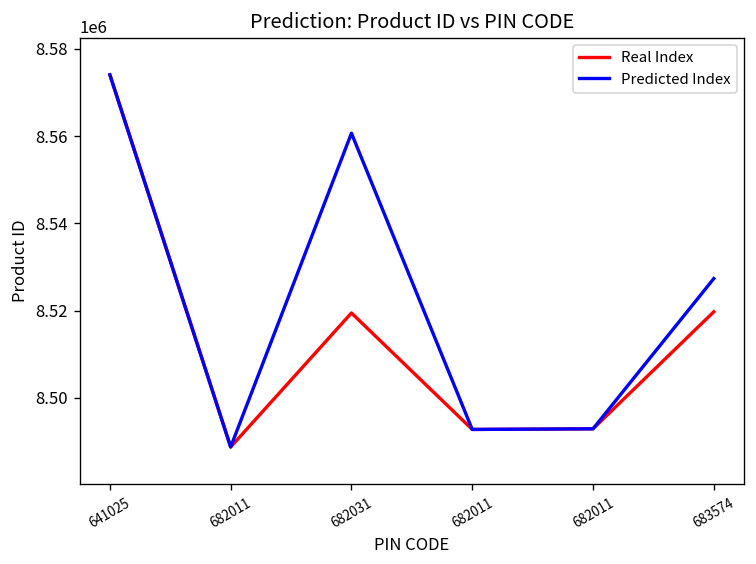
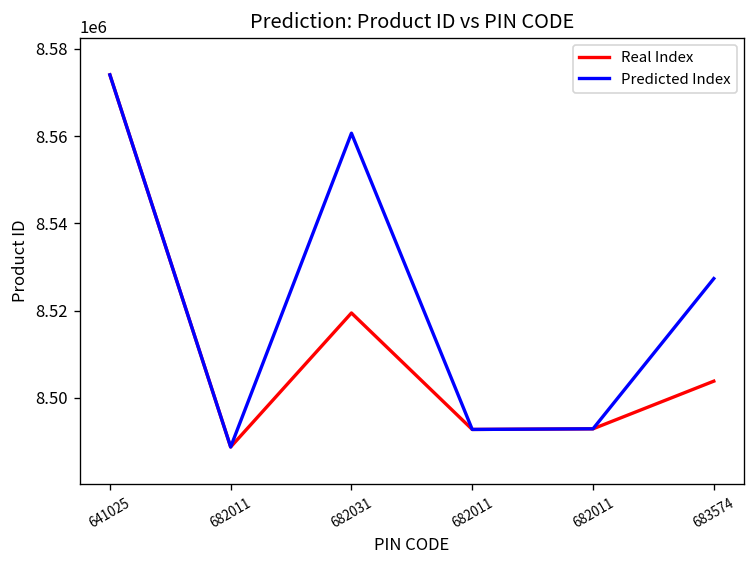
  {
    "Real Index": {
      "682031": 8519000,
-     "683574": 8520000
+     "683574": 8504000
    },
    "Predicted Index": {
      "682031": 8561000,
      "683574": 8527000
    }
  }
